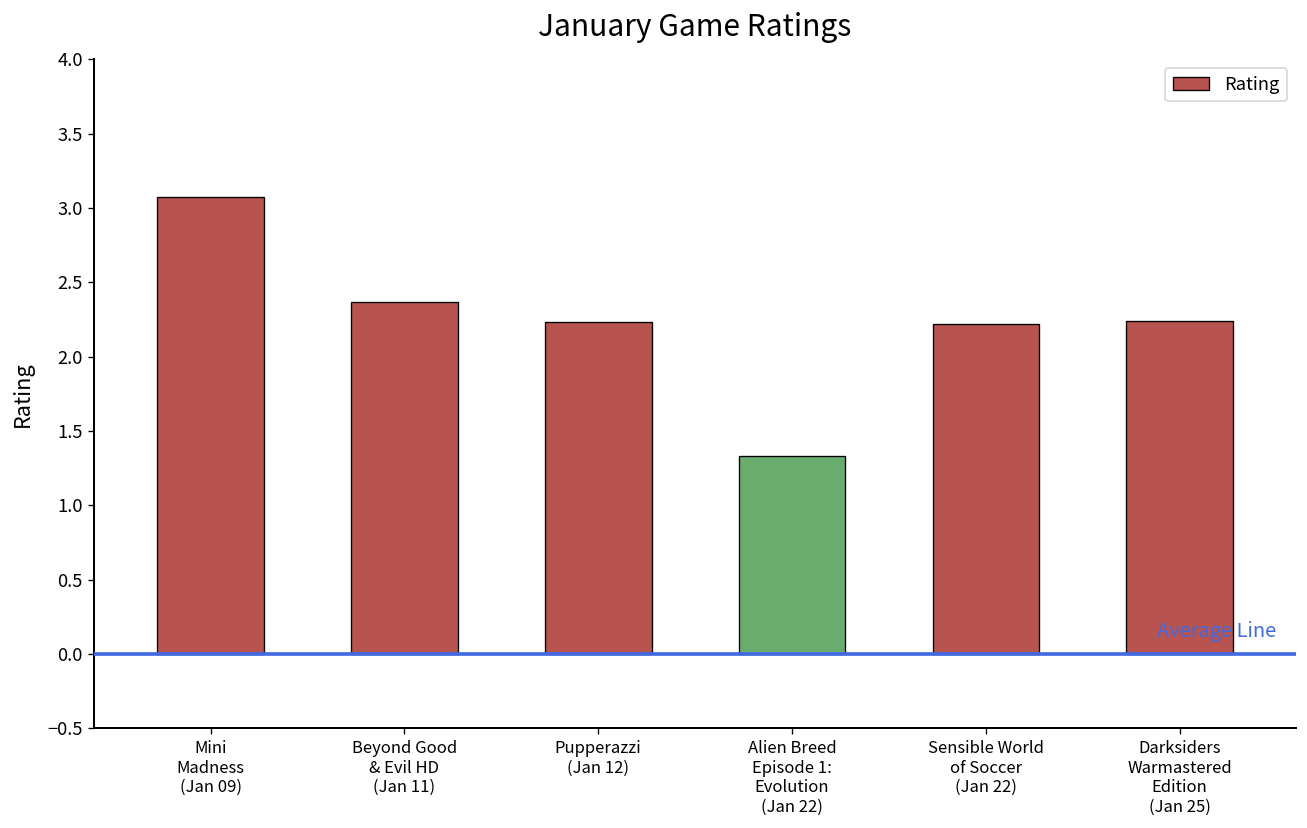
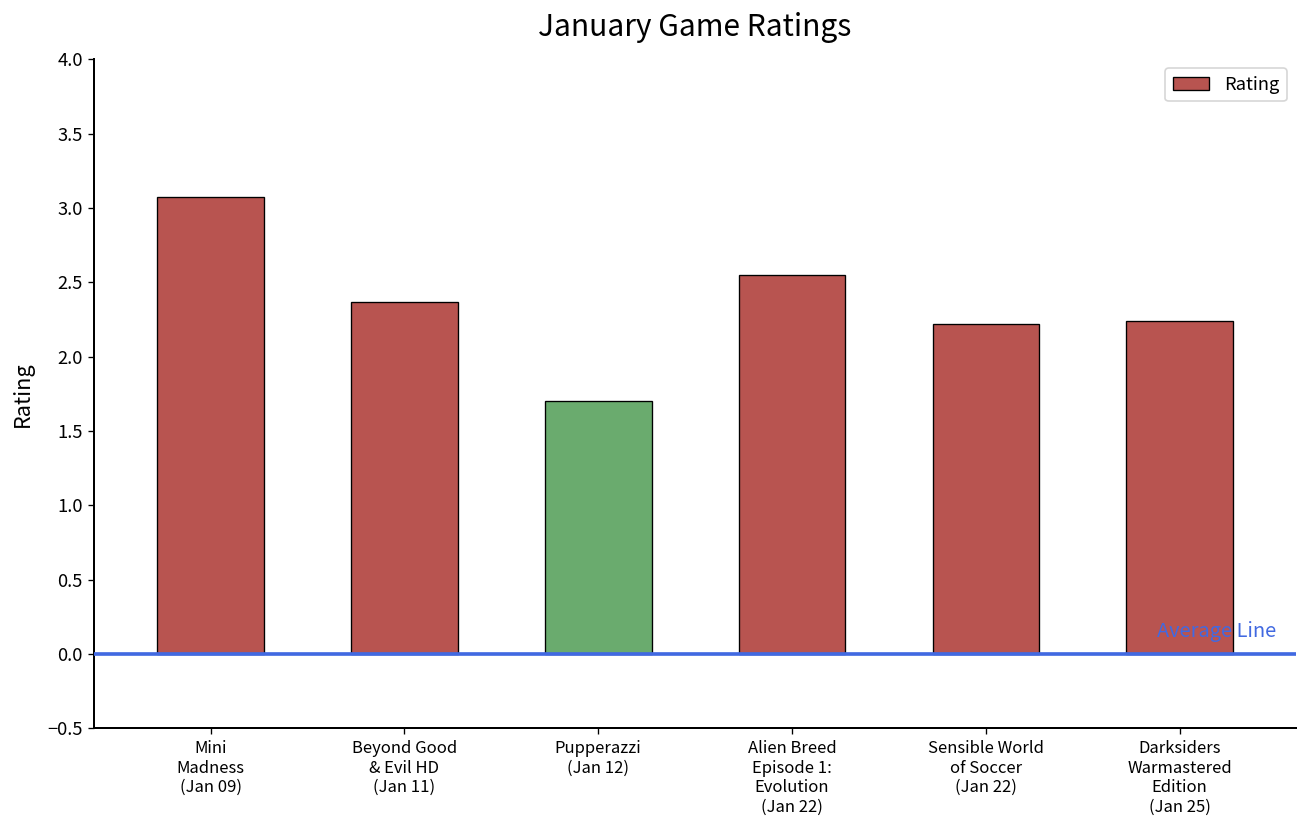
  {
    "Mini Madness (Jan 09)": 3.07,
    "Beyond Good & Evil HD (Jan 11)": 2.37,
-   "Pupperazzi (Jan 12)": 2.23,
-   "Alien Breed Episode 1: Evolution (Jan 22)": 1.33,
+   "Pupperazzi (Jan 12)": 1.70,
+   "Alien Breed Episode 1: Evolution (Jan 22)": 2.55,
    "Sensible World of Soccer (Jan 22)": 2.22,
    "Darksiders Warmastered Edition (Jan 25)": 2.24
  }
